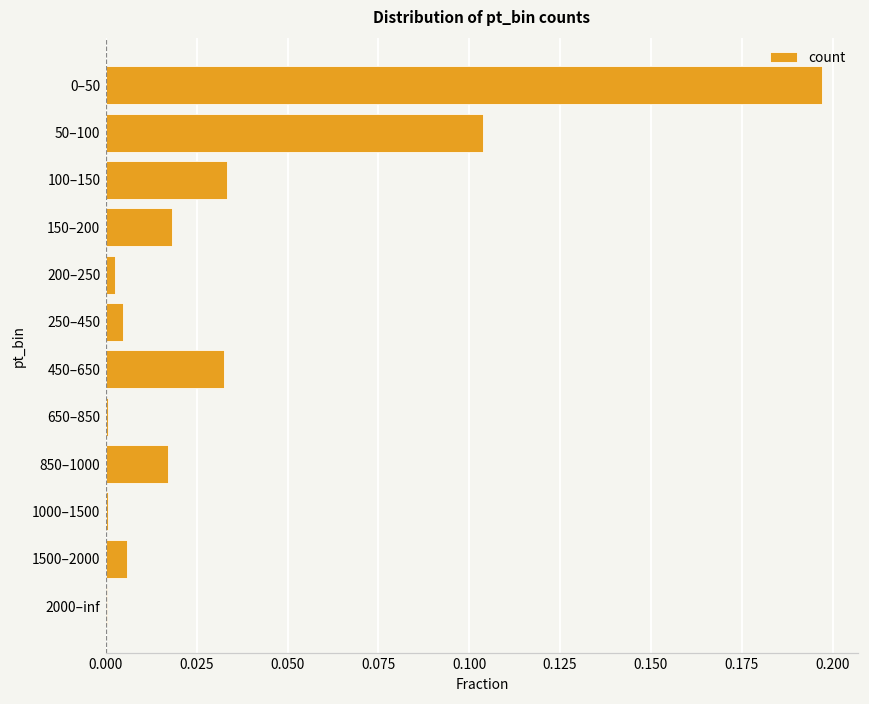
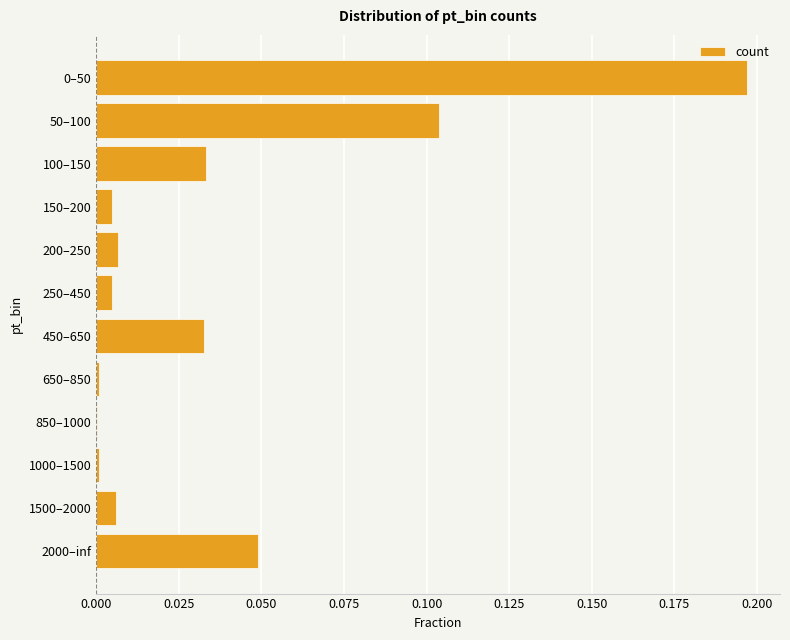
  {
    "0–50": 0.197,
    "50–100": 0.104,
    "100–150": 0.033,
-   "150–200": 0.018,
-   "200–250": 0.002,
+   "150–200": 0.005,
+   "200–250": 0.007,
    "250–450": 0.005,
    "450–650": 0.033,
-   "850–1000": 0.017,
+   "850–1000": 0.000,
    "1500–2000": 0.006,
-   "2000–inf": 0.000
+   "2000–inf": 0.049
  }
